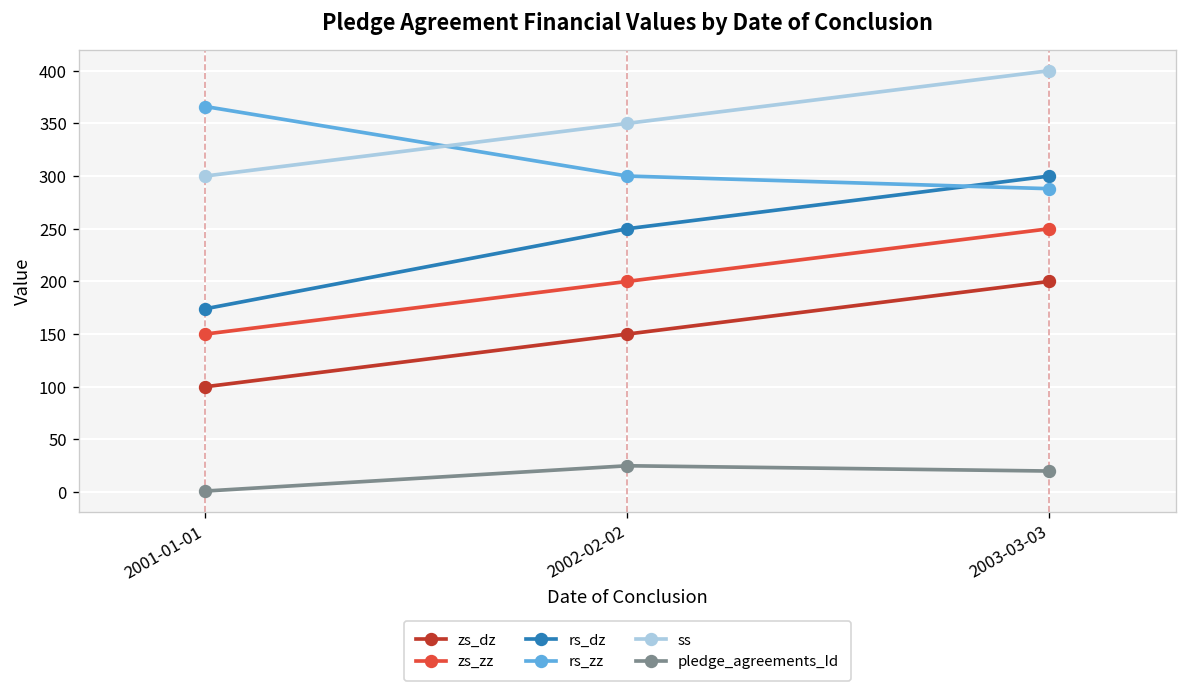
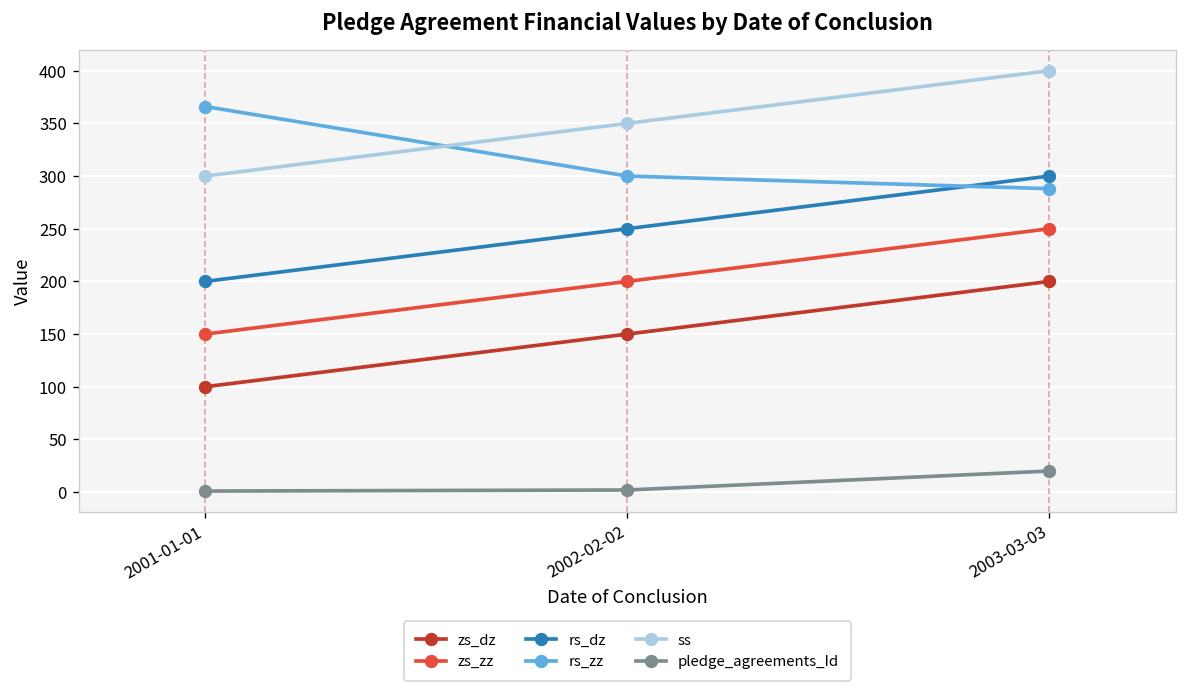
  {
    "rs_dz": {
-     "2001-01-01": 170,
+     "2001-01-01": 200,
      "2002-02-02": 250,
      "2003-03-03": 300
    },
    "rs_zz": {
      "2001-01-01": 370,
      "2002-02-02": 300,
      "2003-03-03": 290
    },
    "ss": {
      "2001-01-01": 300,
      "2002-02-02": 350,
      "2003-03-03": 400
    },
    "pledge_agreements_Id": {
      "2001-01-01": 0,
-     "2002-02-02": 30,
+     "2002-02-02": 0,
      "2003-03-03": 20
    }
  }
